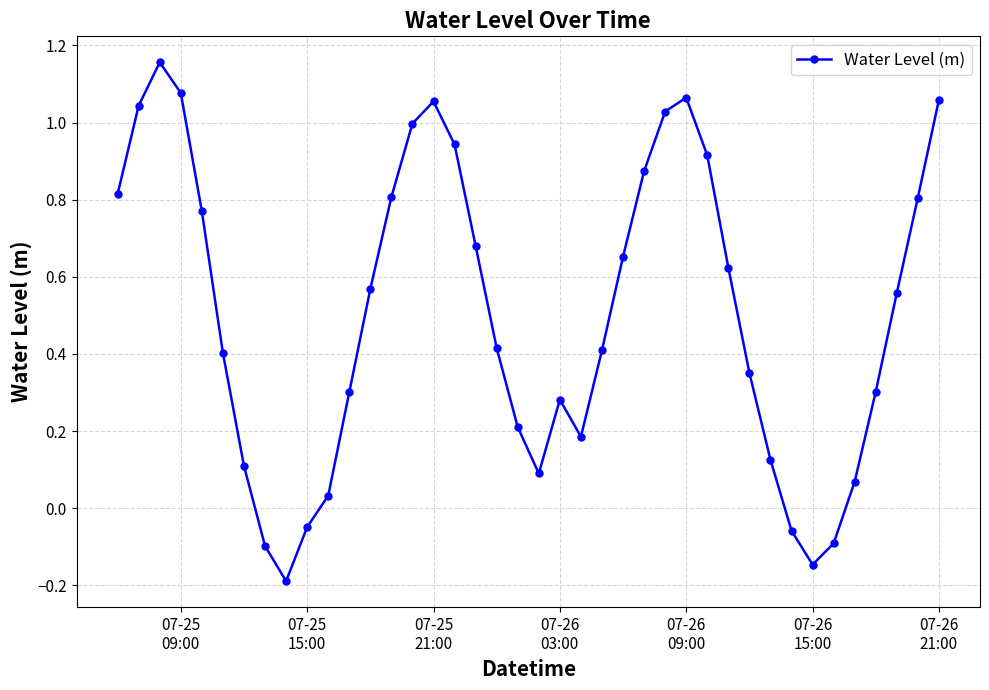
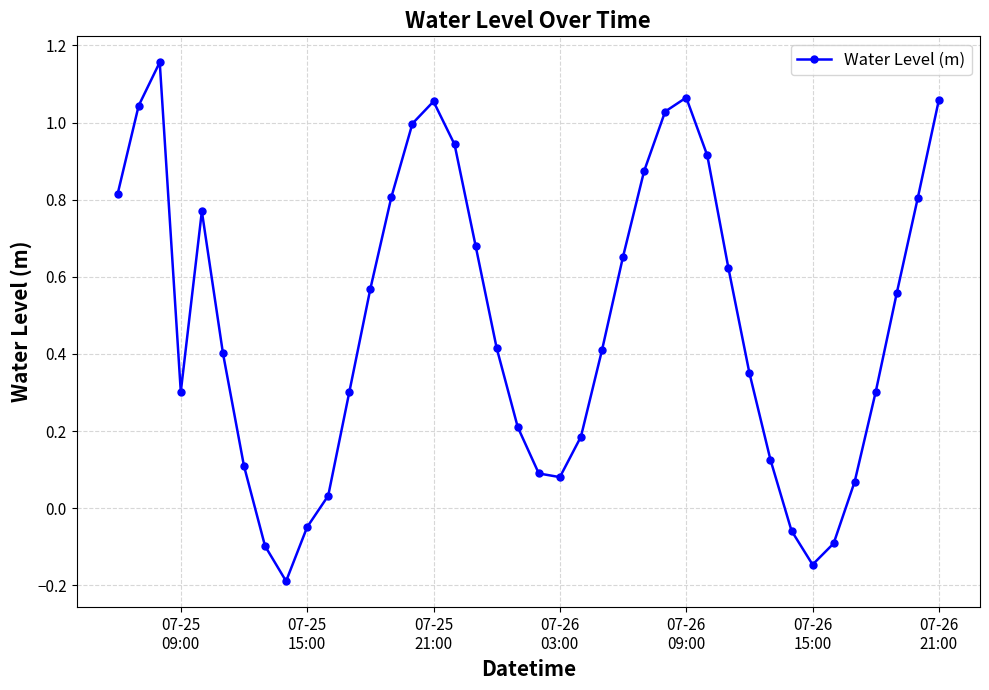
  {
-   "07-25 09:00": 1.08,
+   "07-25 09:00": 0.30,
    "07-25 15:00": -0.05,
    "07-25 21:00": 1.05,
-   "07-26 03:00": 0.28,
+   "07-26 03:00": 0.08,
    "07-26 09:00": 1.06,
    "07-26 15:00": -0.15,
    "07-26 21:00": 1.06
  }
